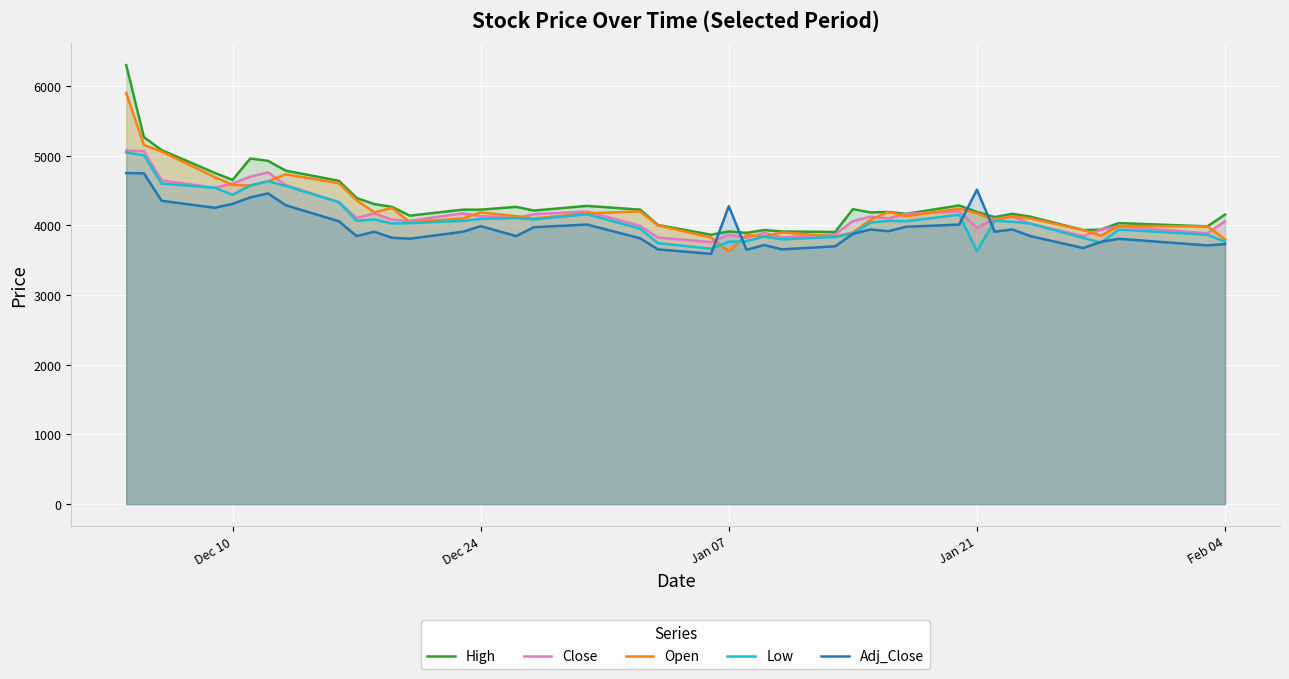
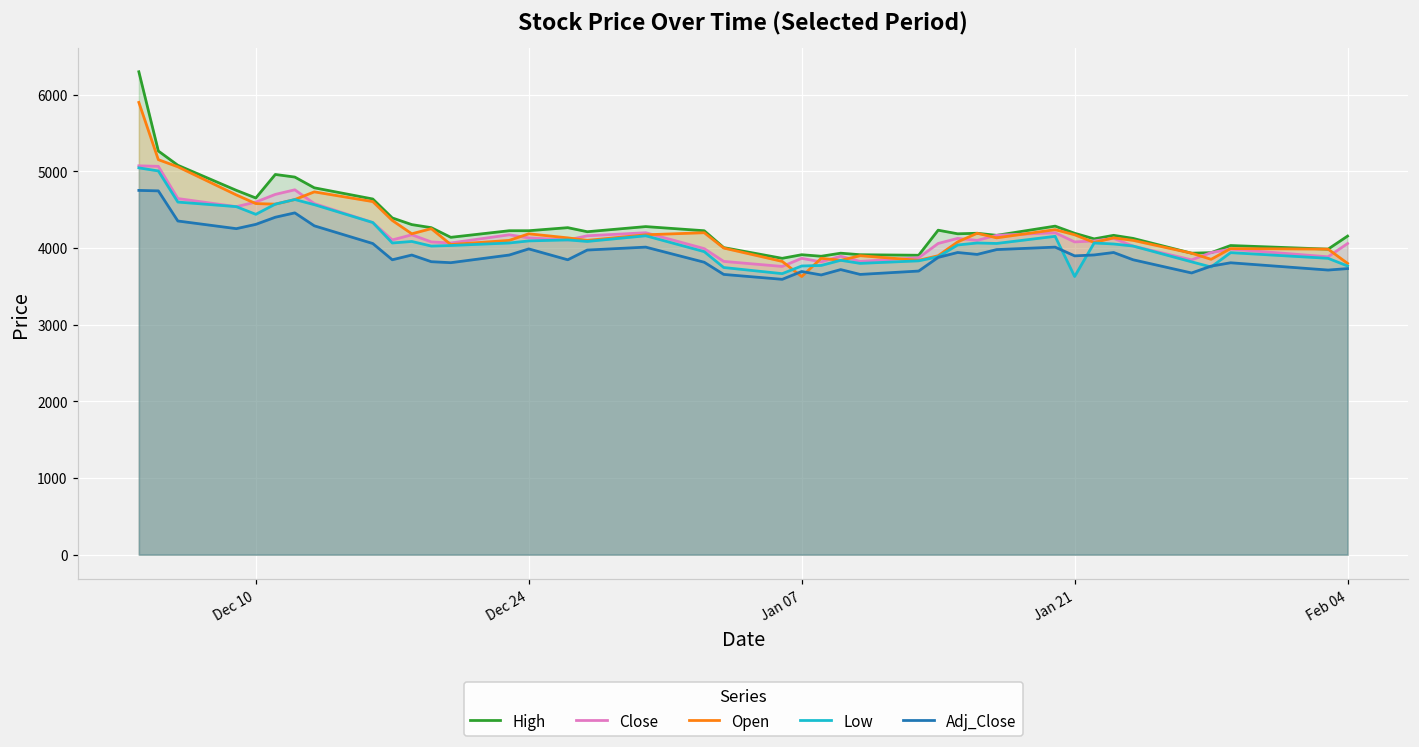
  {
    "High": {
      "Dec 10": 4700,
      "Dec 24": 4200,
      "Jan 07": 3900,
      "Feb 04": 4200
    },
    "Close": {
      "Dec 24": 4100,
      "Jan 07": 3900,
-     "Jan 21": 4000,
+     "Jan 21": 4100,
      "Feb 04": 4100
    },
    "Open": {
      "Dec 24": 4200,
      "Jan 07": 3600
    },
    "Low": {
      "Dec 10": 4400,
      "Dec 24": 4100,
      "Jan 07": 3800,
      "Jan 21": 3600
    },
    "Adj_Close": {
      "Dec 10": 4300,
      "Dec 24": 4000,
-     "Jan 07": 4300,
-     "Jan 21": 4500
+     "Jan 07": 3700,
+     "Jan 21": 3900
    }
  }
